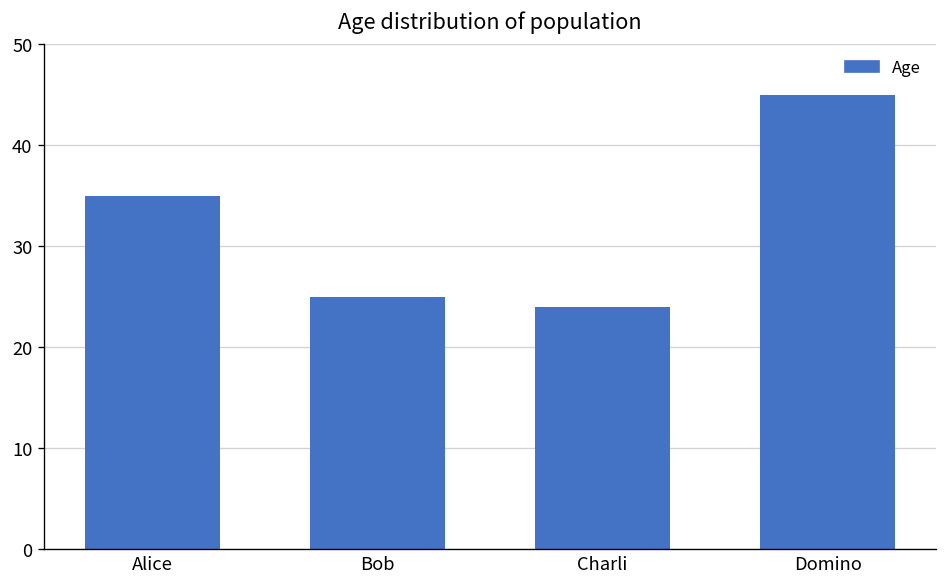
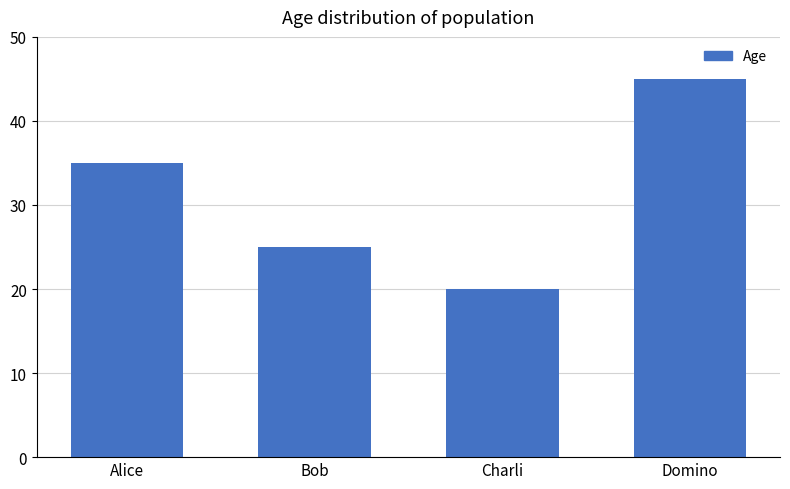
  {
    "Alice": 35,
    "Bob": 25,
-   "Charli": 24,
+   "Charli": 20,
    "Domino": 45
  }
